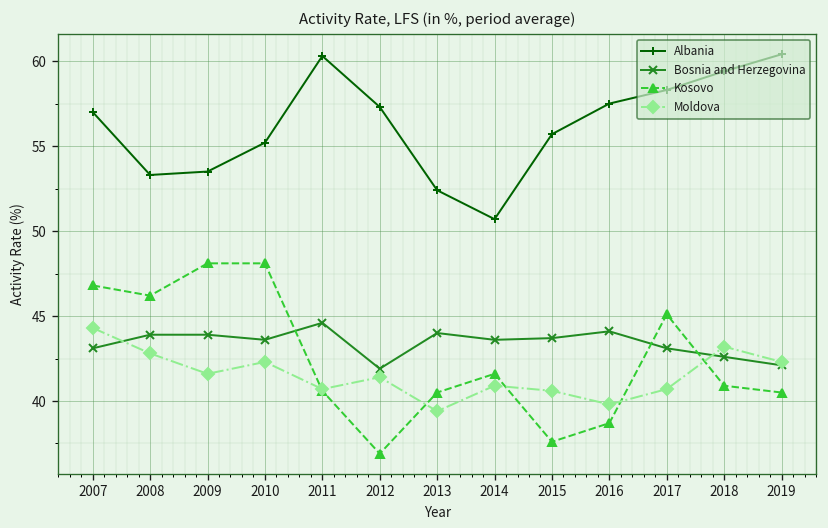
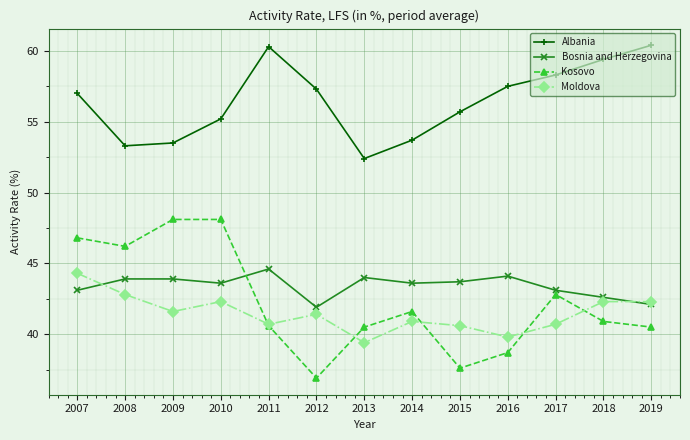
  {
    "Albania": {
      "2007": 57.0,
      "2008": 53.3,
      "2009": 53.5,
      "2010": 55.2,
      "2011": 60.3,
      "2012": 57.3,
      "2013": 52.4,
-     "2014": 50.7,
+     "2014": 53.7,
      "2015": 55.7,
      "2016": 57.5
    },
    "Bosnia and Herzegovina": {
      "2007": 43.1,
      "2008": 43.9,
      "2009": 43.9,
      "2010": 43.6,
      "2011": 44.6,
      "2012": 41.9,
      "2013": 44.0,
      "2014": 43.6,
      "2015": 43.7,
      "2016": 44.1,
      "2017": 43.1,
      "2018": 42.6,
      "2019": 42.1
    },
    "Kosovo": {
      "2007": 46.8,
      "2008": 46.2,
      "2009": 48.1,
      "2010": 48.1,
      "2012": 36.9,
      "2013": 40.5,
      "2014": 41.6,
      "2015": 37.6,
      "2016": 38.7,
-     "2017": 45.1,
+     "2017": 42.8,
      "2018": 40.9,
      "2019": 40.5
    },
    "Moldova": {
      "2007": 44.3,
      "2008": 42.8,
      "2009": 41.6,
      "2010": 42.3,
      "2012": 41.4,
      "2013": 39.4,
      "2014": 40.9,
      "2015": 40.6,
      "2016": 39.8,
      "2017": 40.7,
-     "2018": 43.2,
+     "2018": 42.3,
      "2019": 42.3
    }
  }
